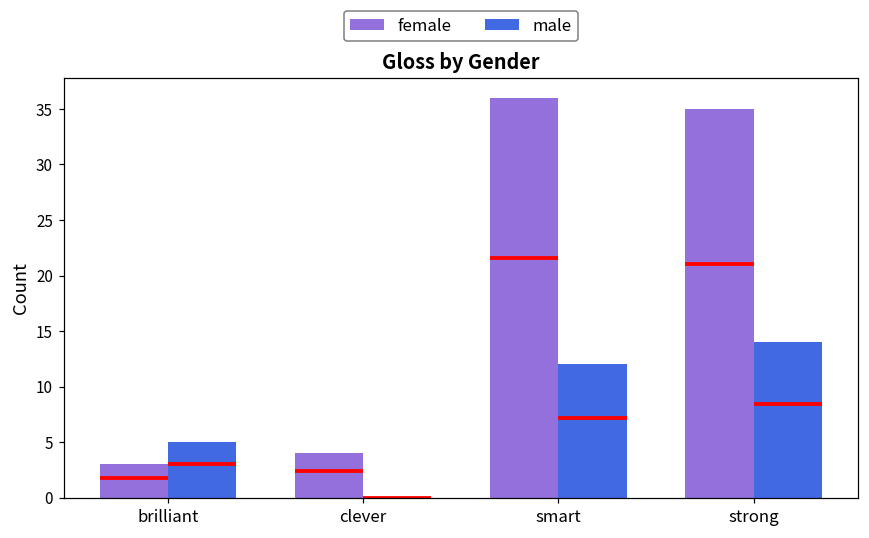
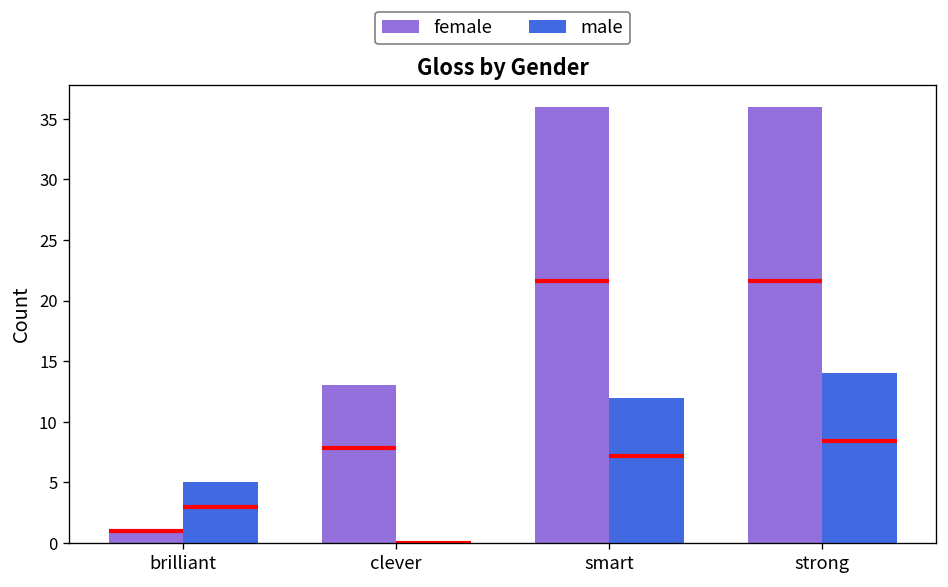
  {
    "female": {
-     "brilliant": 3,
-     "clever": 4,
+     "brilliant": 1,
+     "clever": 13,
      "smart": 36,
-     "strong": 35
+     "strong": 36
    },
    "male": {
      "brilliant": 5,
      "clever": 0,
      "smart": 12,
      "strong": 14
    }
  }
